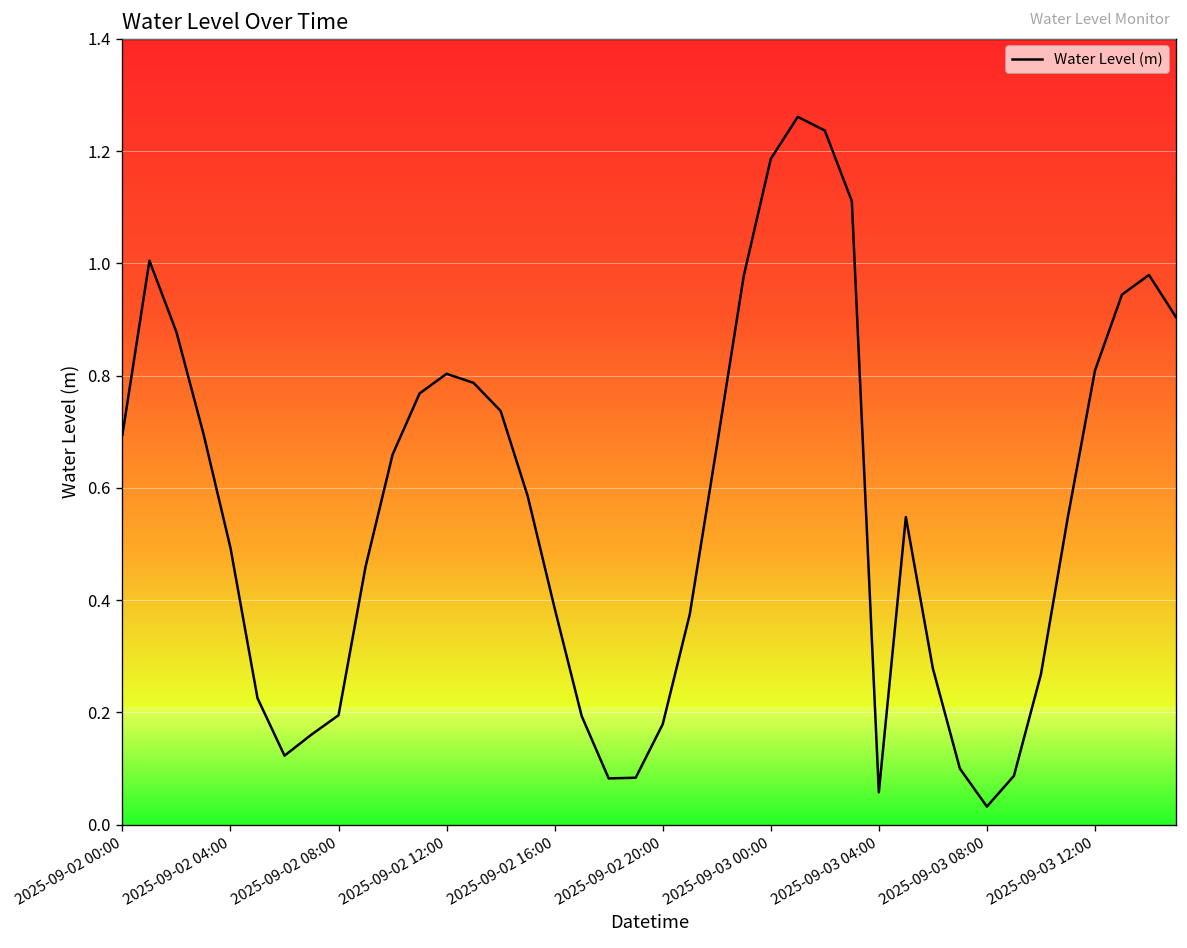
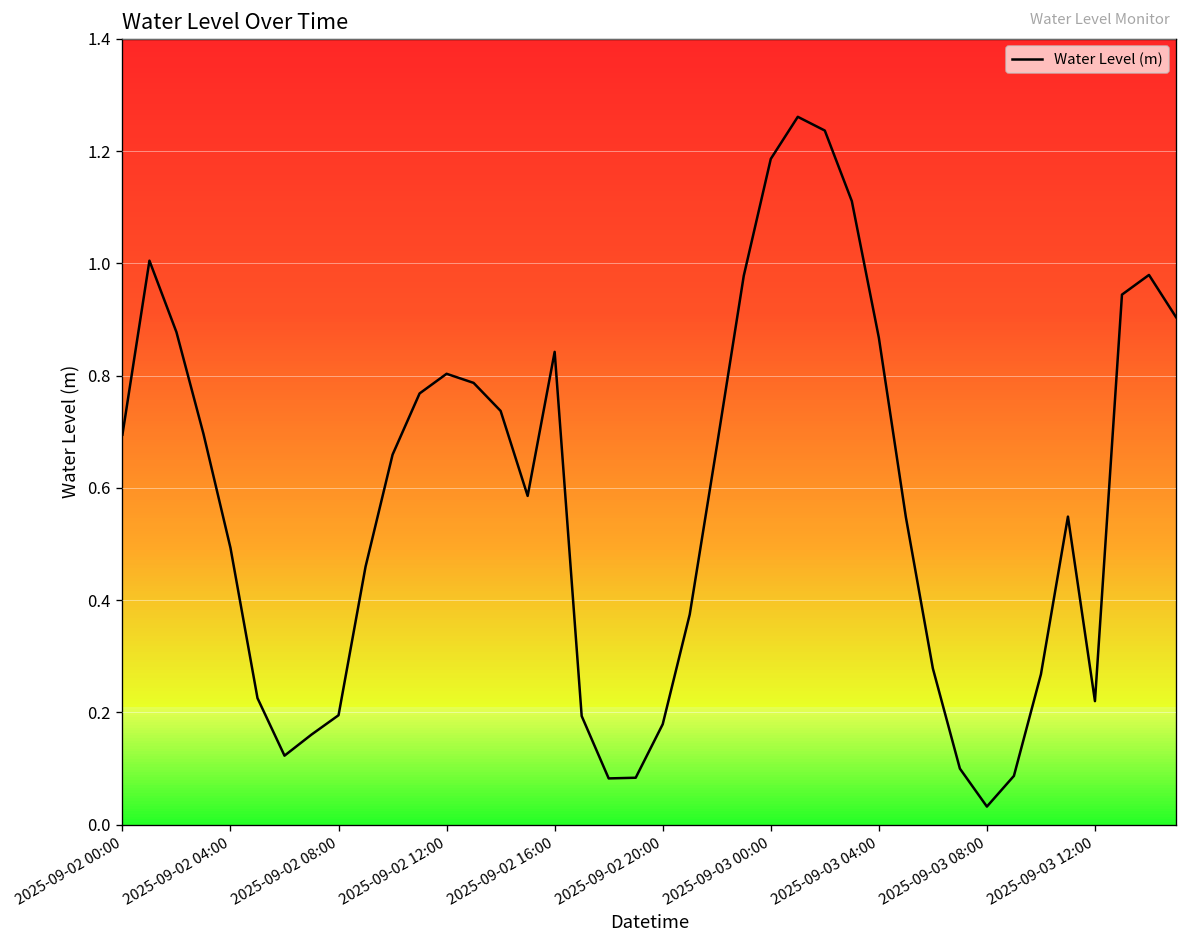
  {
    "2025-09-02 00:00": 0.69,
    "2025-09-02 04:00": 0.49,
    "2025-09-02 08:00": 0.19,
    "2025-09-02 12:00": 0.80,
-   "2025-09-02 16:00": 0.39,
+   "2025-09-02 16:00": 0.84,
    "2025-09-02 20:00": 0.18,
    "2025-09-03 00:00": 1.19,
-   "2025-09-03 04:00": 0.06,
+   "2025-09-03 04:00": 0.87,
    "2025-09-03 08:00": 0.03,
-   "2025-09-03 12:00": 0.81
+   "2025-09-03 12:00": 0.22
  }
